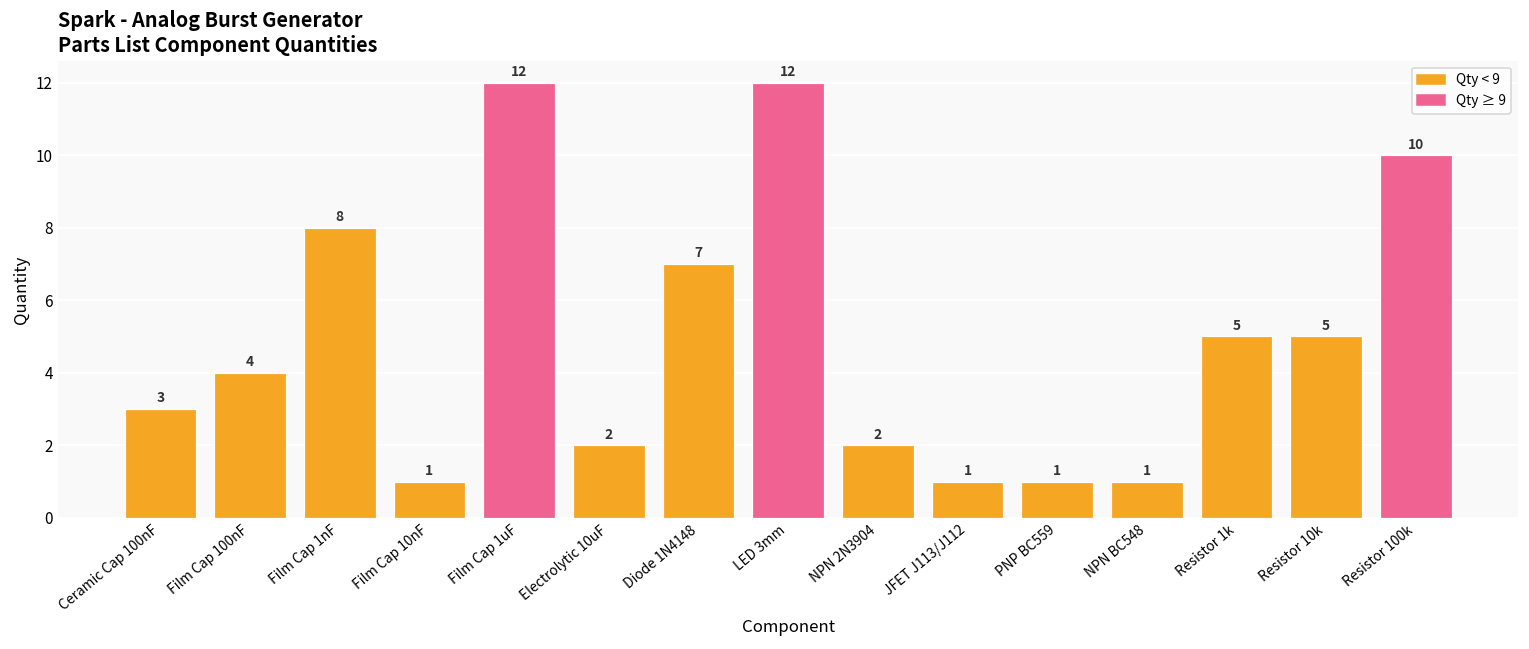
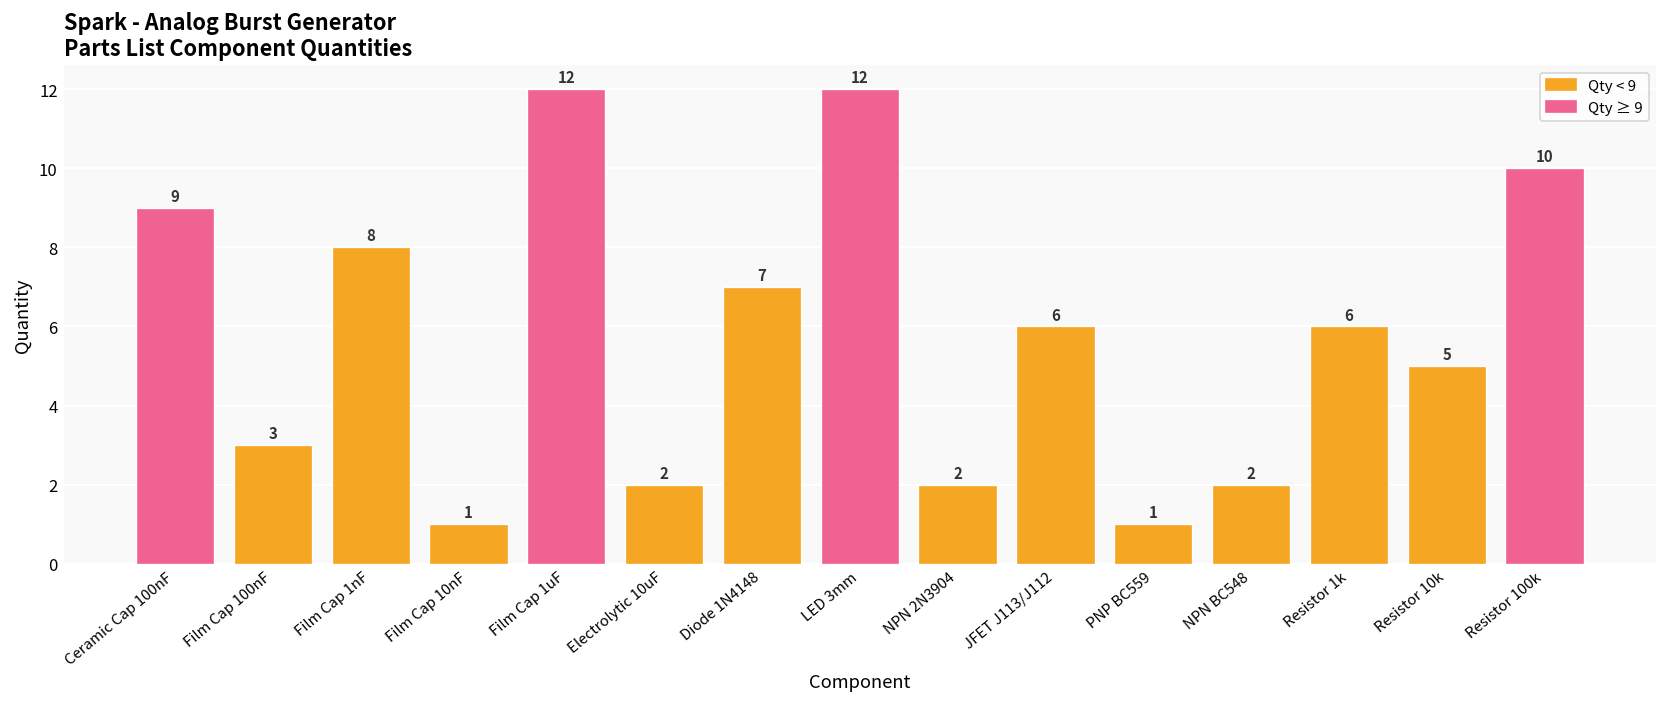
  {
-   "Ceramic Cap 100nF": 3,
-   "Film Cap 100nF": 4,
+   "Ceramic Cap 100nF": 9,
+   "Film Cap 100nF": 3,
    "Film Cap 1nF": 8,
    "Film Cap 10nF": 1,
    "Film Cap 1uF": 12,
    "Electrolytic 10uF": 2,
    "Diode 1N4148": 7,
    "LED 3mm": 12,
    "NPN 2N3904": 2,
-   "JFET J113/J112": 1,
+   "JFET J113/J112": 6,
    "PNP BC559": 1,
-   "NPN BC548": 1,
-   "Resistor 1k": 5,
+   "NPN BC548": 2,
+   "Resistor 1k": 6,
    "Resistor 10k": 5,
    "Resistor 100k": 10
  }
